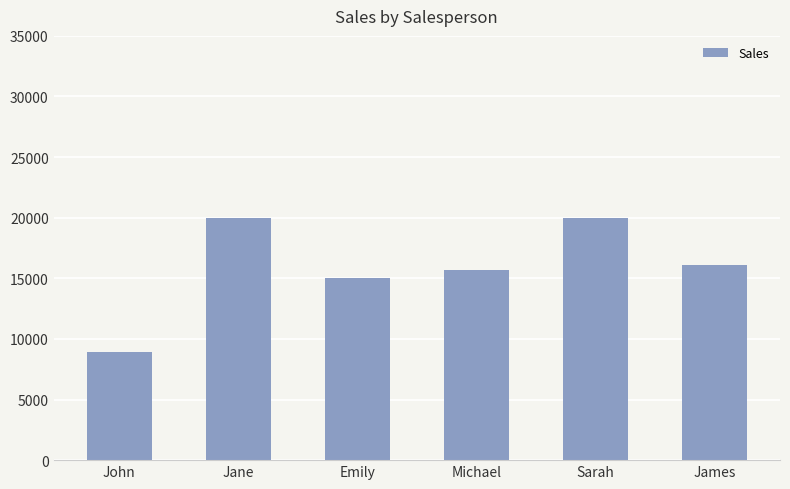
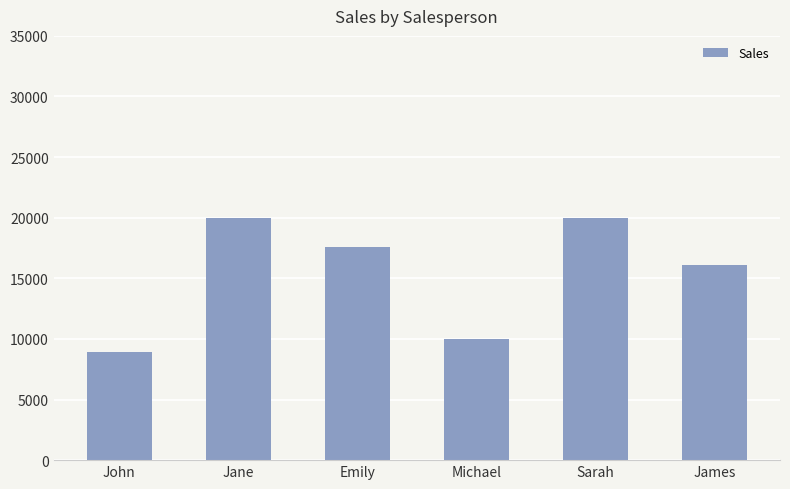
  {
    "John": 8900,
    "Jane": 20000,
-   "Emily": 15000,
-   "Michael": 15700,
+   "Emily": 17600,
+   "Michael": 10000,
    "Sarah": 20000,
    "James": 16100
  }
